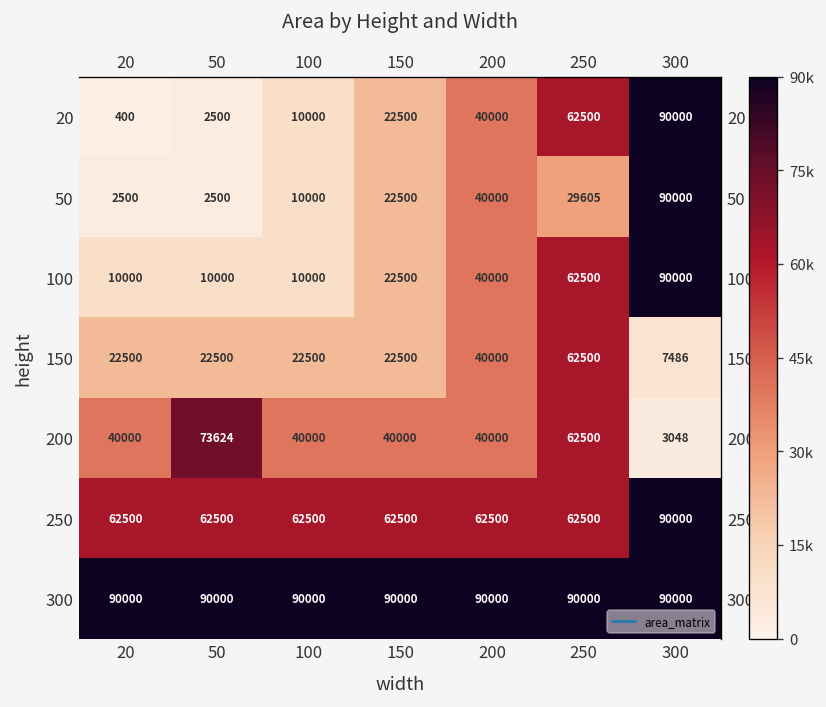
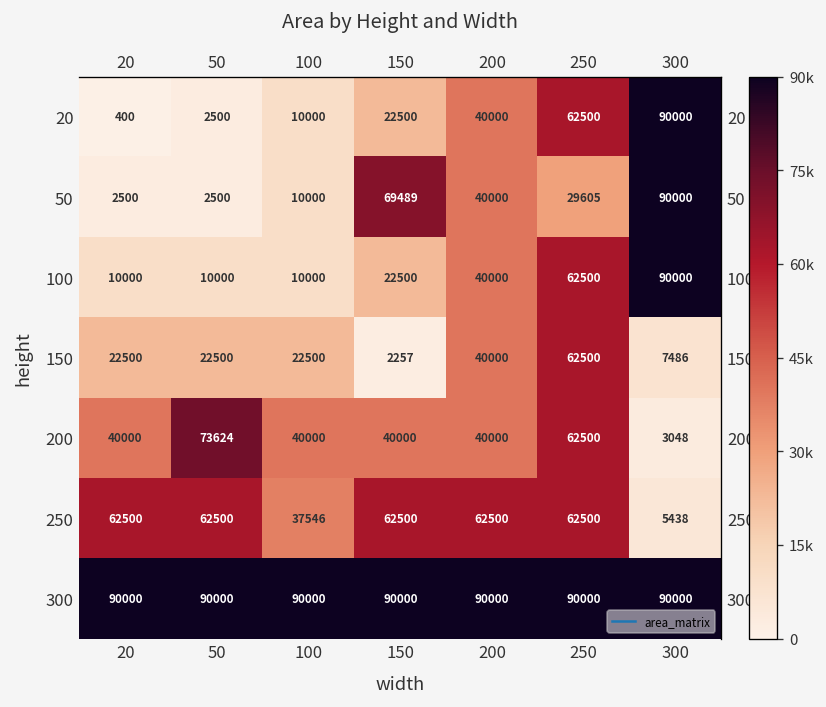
  {
    "20": {
      "20": 400,
      "50": 2500,
      "100": 10000,
      "150": 22500,
      "200": 40000,
      "250": 62500,
      "300": 90000
    },
    "50": {
      "20": 2500,
      "50": 2500,
      "100": 10000,
-     "150": 22500,
+     "150": 69489,
      "200": 40000,
      "250": 29605,
      "300": 90000
    },
    "100": {
      "20": 10000,
      "50": 10000,
      "100": 10000,
      "150": 22500,
      "200": 40000,
      "250": 62500,
      "300": 90000
    },
    "150": {
      "20": 22500,
      "50": 22500,
      "100": 22500,
-     "150": 22500,
+     "150": 2257,
      "200": 40000,
      "250": 62500,
      "300": 7486
    },
    "200": {
      "20": 40000,
      "50": 73624,
      "100": 40000,
      "150": 40000,
      "200": 40000,
      "250": 62500,
      "300": 3048
    },
    "250": {
      "20": 62500,
      "50": 62500,
-     "100": 62500,
+     "100": 37546,
      "150": 62500,
      "200": 62500,
      "250": 62500,
-     "300": 90000
+     "300": 5438
    },
    "300": {
      "20": 90000,
      "50": 90000,
      "100": 90000,
      "150": 90000,
      "200": 90000,
      "250": 90000,
      "300": 90000
    }
  }
